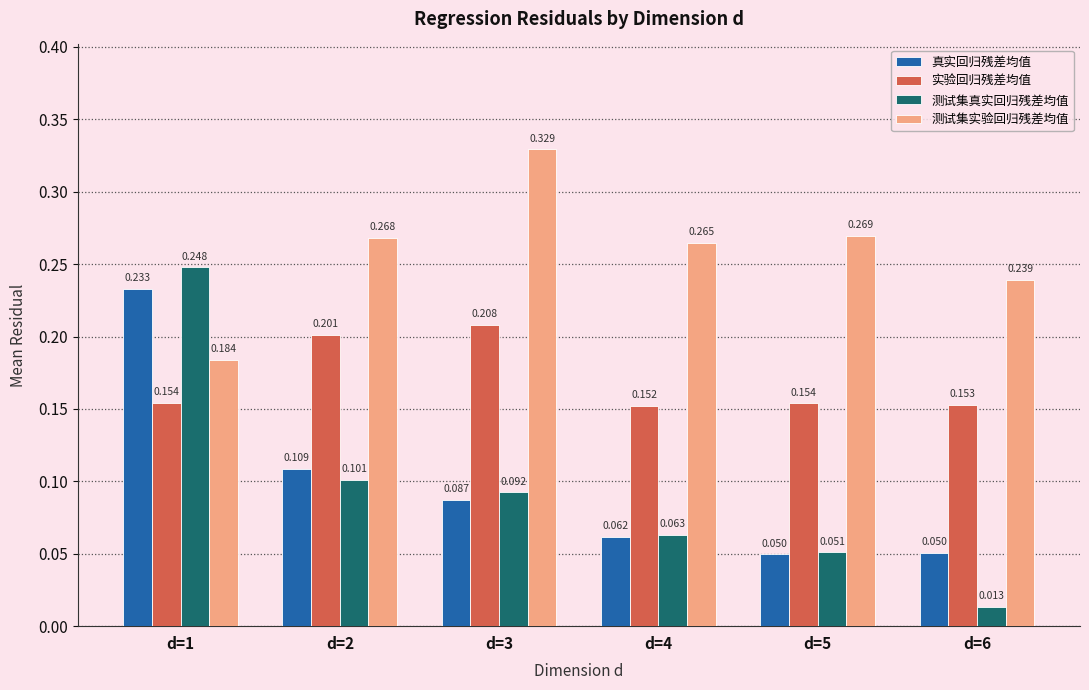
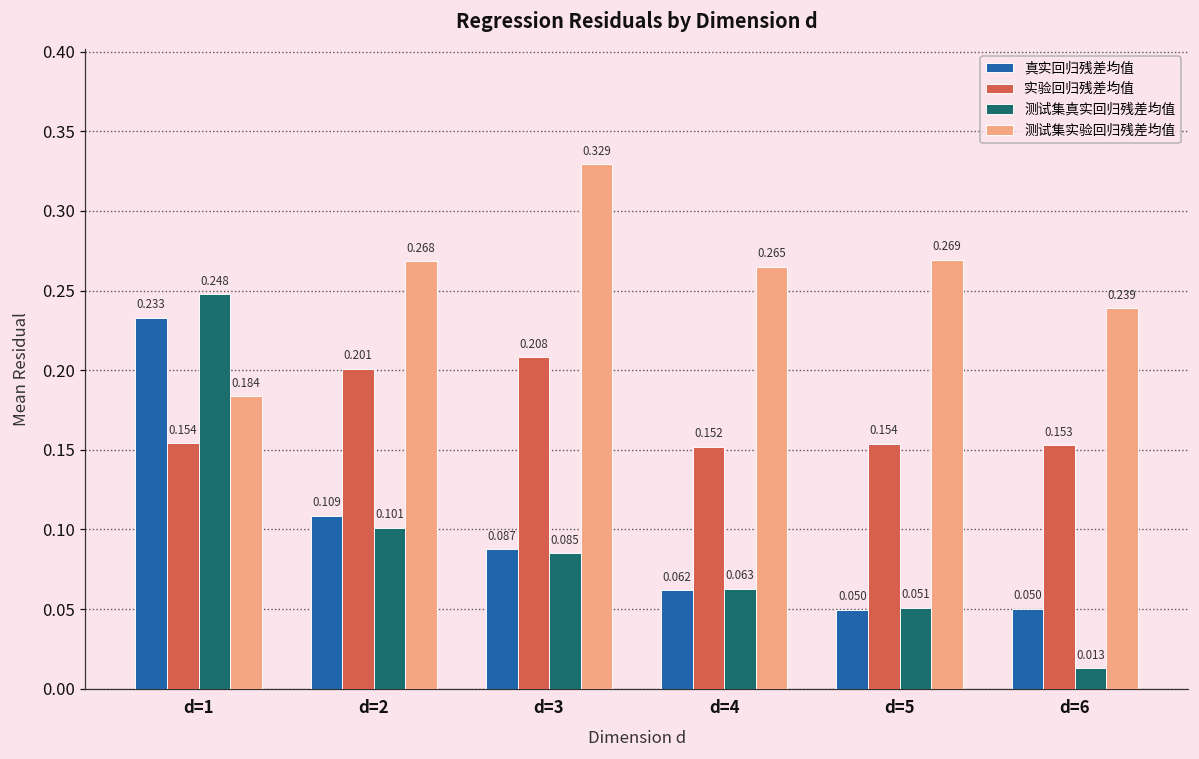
  {
    "真实回归残差均值": {
      "d=1": 0.233,
      "d=2": 0.109,
      "d=3": 0.087,
      "d=4": 0.062,
      "d=5": 0.050,
      "d=6": 0.050
    },
    "实验回归残差均值": {
      "d=1": 0.154,
      "d=2": 0.201,
      "d=3": 0.208,
      "d=4": 0.152,
      "d=5": 0.154,
      "d=6": 0.153
    },
    "测试集真实回归残差均值": {
      "d=1": 0.248,
      "d=2": 0.101,
-     "d=3": 0.092,
+     "d=3": 0.085,
      "d=4": 0.063,
      "d=5": 0.051,
      "d=6": 0.013
    },
    "测试集实验回归残差均值": {
      "d=1": 0.184,
      "d=2": 0.268,
      "d=3": 0.329,
      "d=4": 0.265,
      "d=5": 0.269,
      "d=6": 0.239
    }
  }
